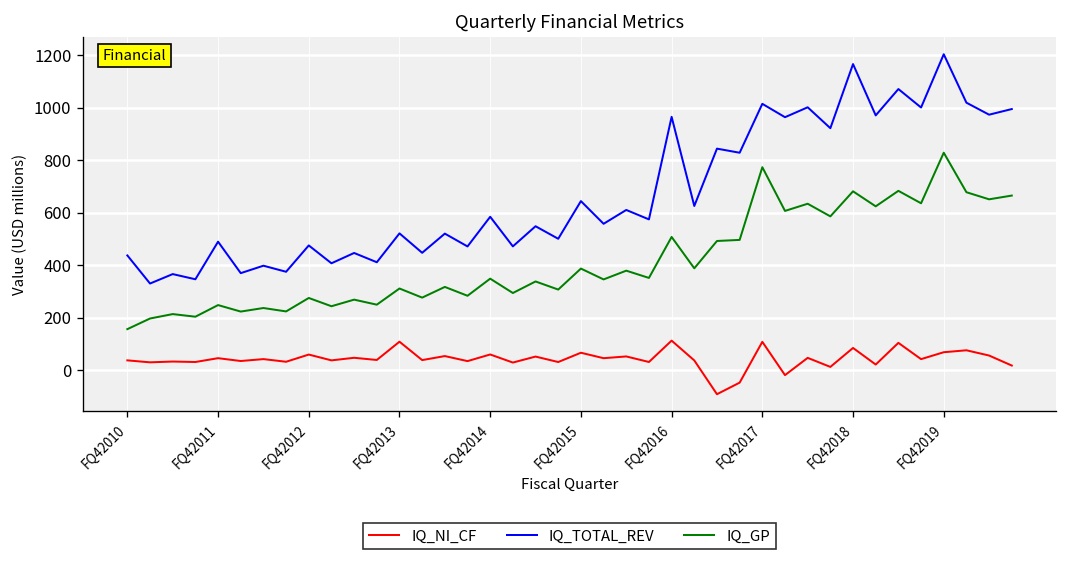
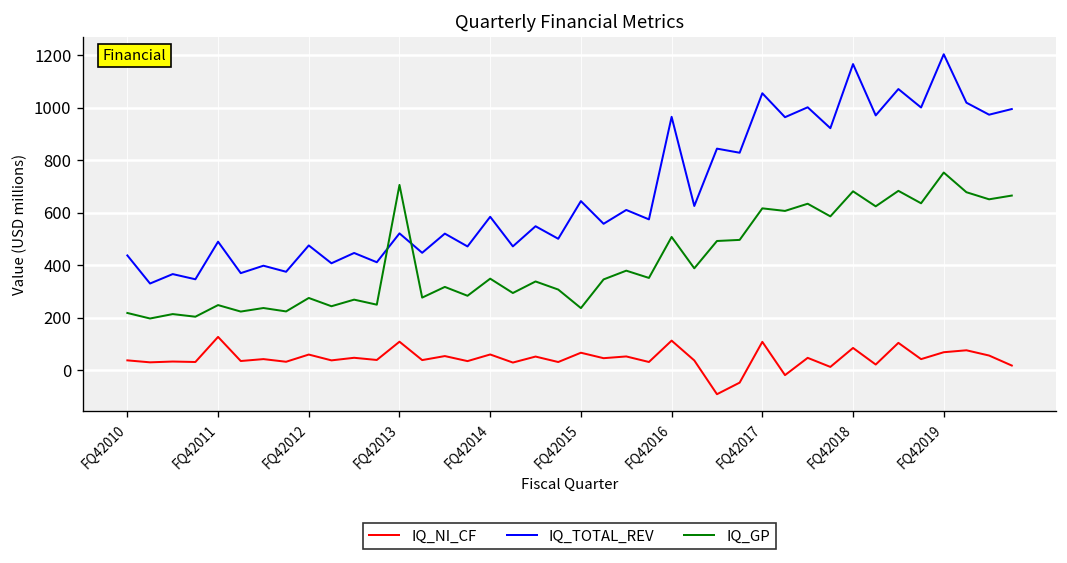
  {
    "IQ_NI_CF": {
      "FQ42010": 40,
-     "FQ42011": 50,
+     "FQ42011": 130,
      "FQ42012": 60,
      "FQ42013": 110,
      "FQ42014": 60,
      "FQ42015": 70,
      "FQ42016": 110,
      "FQ42017": 110,
      "FQ42018": 80,
      "FQ42019": 70
    },
    "IQ_TOTAL_REV": {
      "FQ42010": 440,
      "FQ42011": 490,
      "FQ42012": 470,
      "FQ42013": 520,
      "FQ42014": 580,
      "FQ42015": 640,
      "FQ42016": 960,
-     "FQ42017": 1010,
+     "FQ42017": 1050,
      "FQ42018": 1170,
      "FQ42019": 1200
    },
    "IQ_GP": {
-     "FQ42010": 160,
+     "FQ42010": 220,
      "FQ42011": 250,
      "FQ42012": 270,
-     "FQ42013": 310,
+     "FQ42013": 710,
      "FQ42014": 350,
-     "FQ42015": 390,
+     "FQ42015": 240,
      "FQ42016": 510,
-     "FQ42017": 770,
+     "FQ42017": 620,
      "FQ42018": 680,
-     "FQ42019": 830
+     "FQ42019": 750
    }
  }
